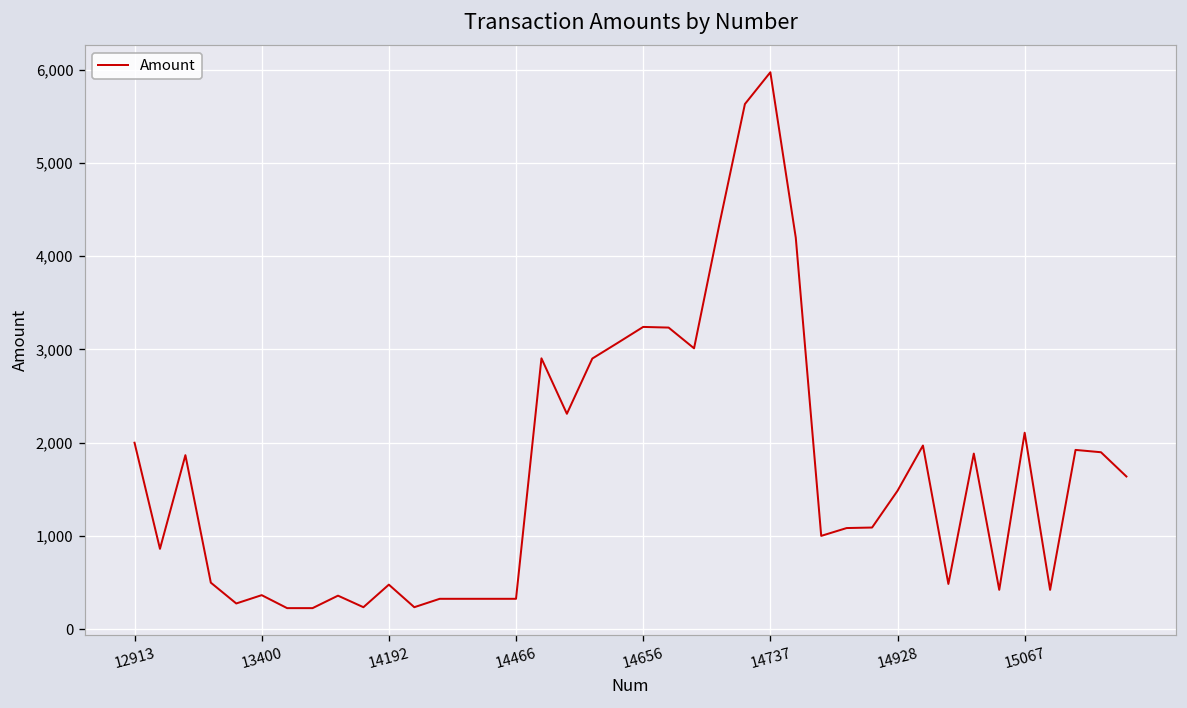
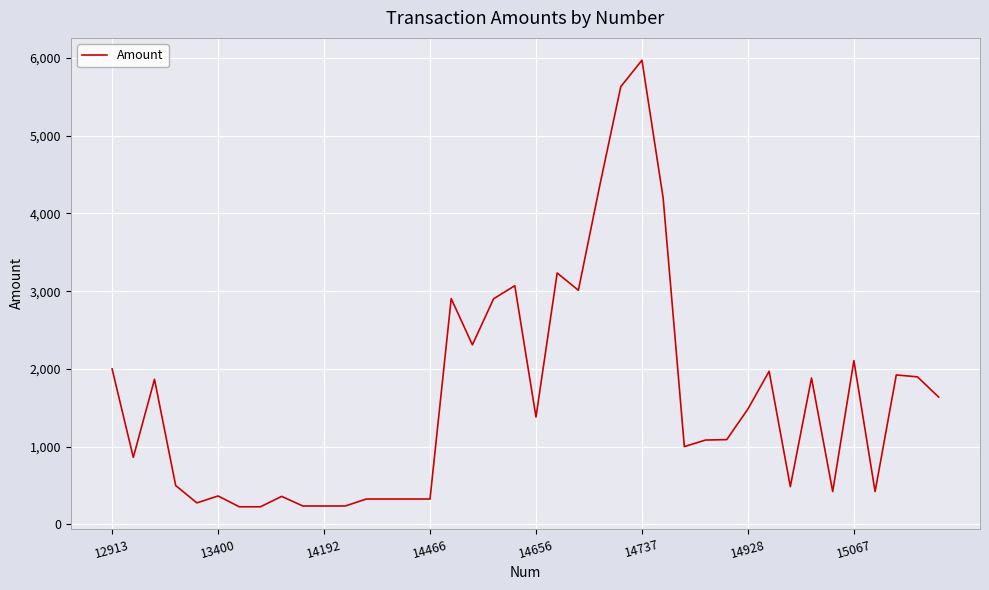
  {
    "12913": "2,000",
    "13400": "400",
-   "14192": "500",
+   "14192": "200",
    "14466": "300",
-   "14656": "3,200",
+   "14656": "1,400",
    "14737": "6,000",
    "14928": "1,500",
    "15067": "2,100"
  }
